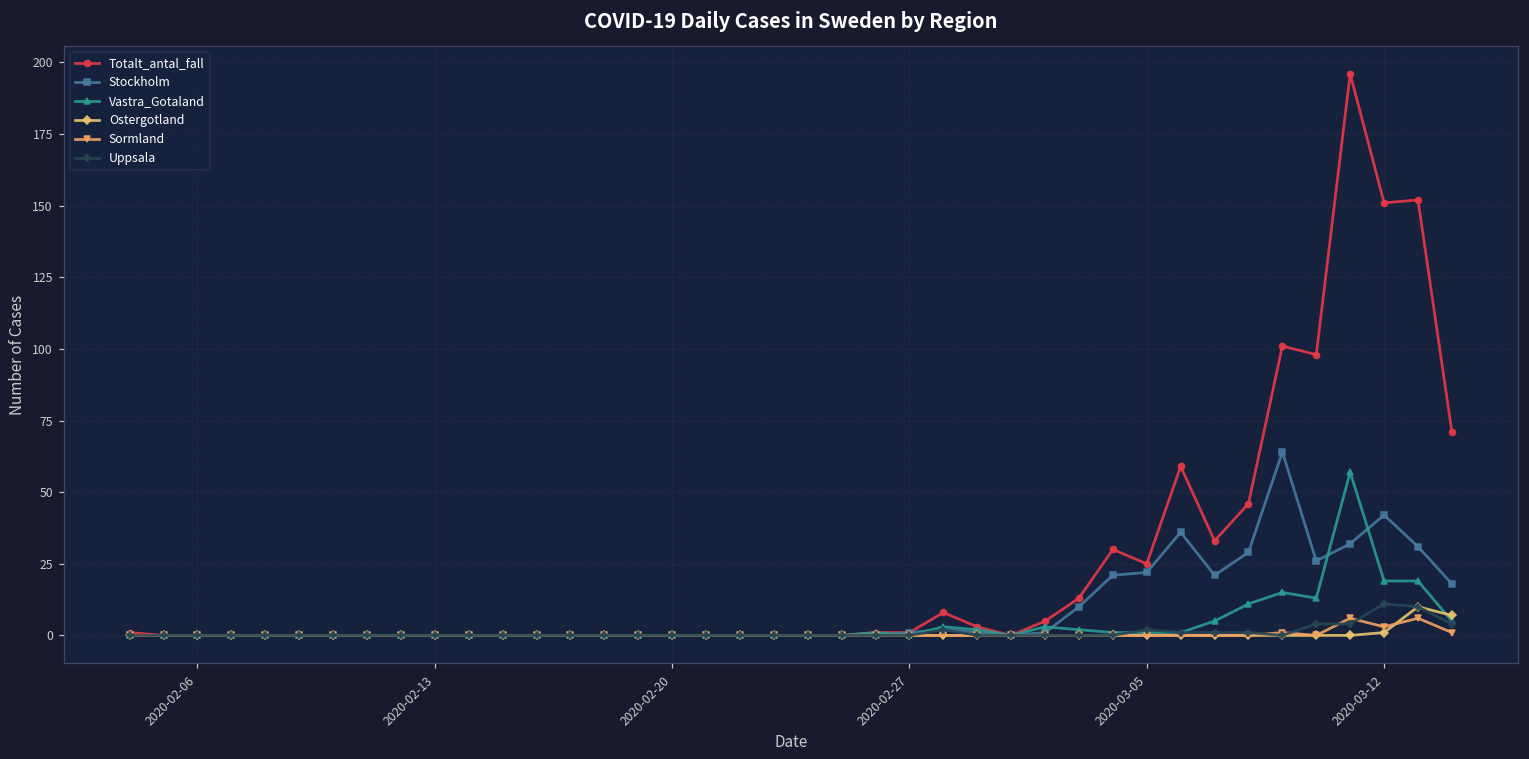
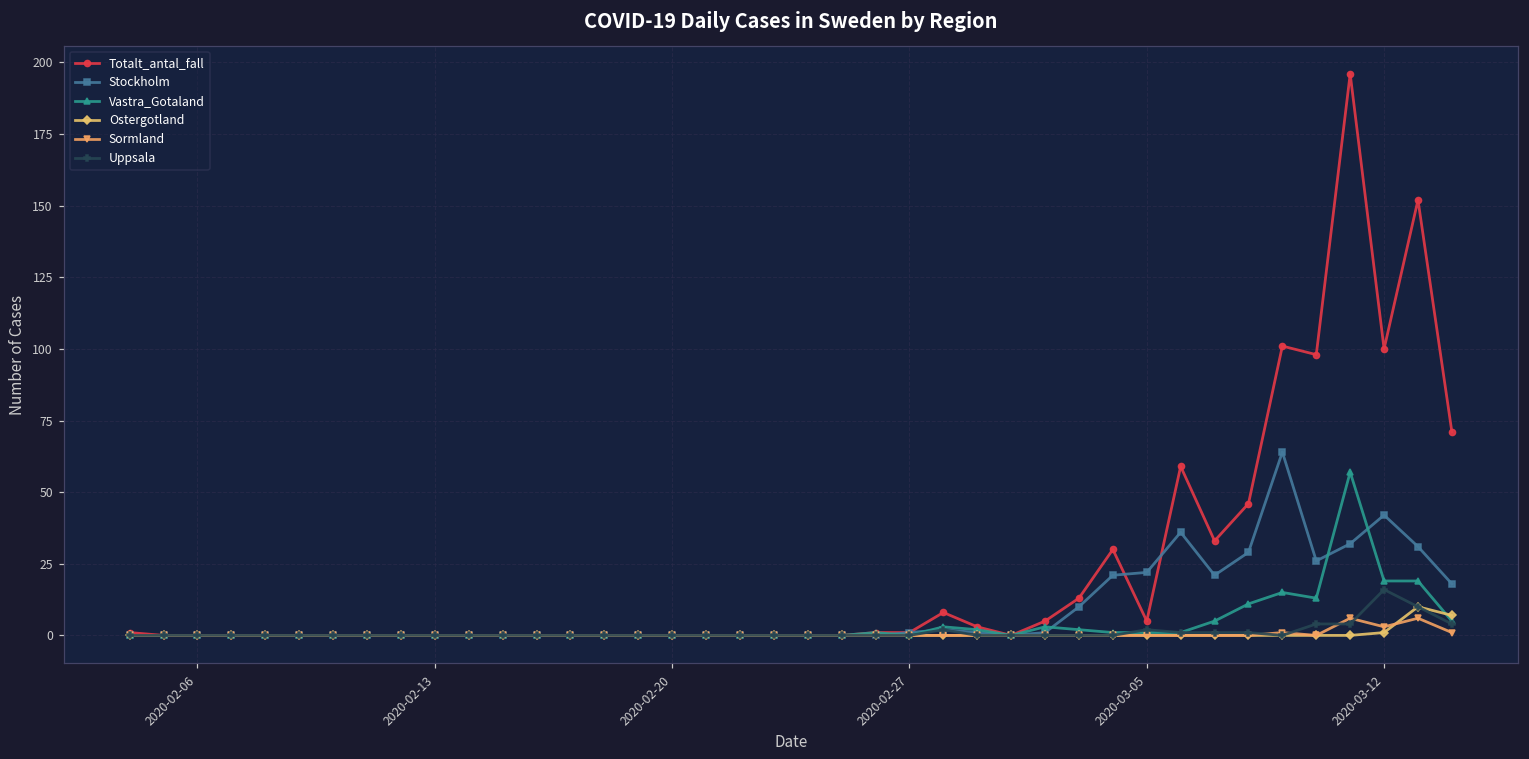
  {
    "Totalt_antal_fall": {
-     "2020-03-05": 25,
-     "2020-03-12": 151
+     "2020-03-05": 5,
+     "2020-03-12": 100
    },
    "Uppsala": {
      "2020-03-05": 2,
-     "2020-03-12": 11
+     "2020-03-12": 16
    }
  }
